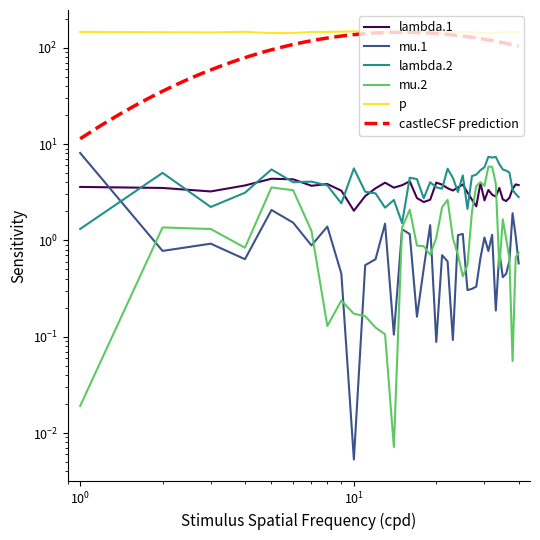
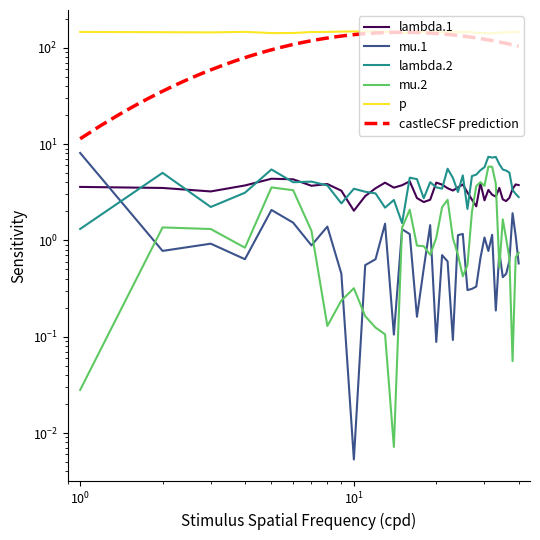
  {
    "lambda.1": {
      "10^0": 3.6,
      "10^1": 2.0
    },
    "mu.1": {
      "10^0": 8,
      "10^1": 0.005
    },
    "lambda.2": {
      "10^0": 1.3,
-     "10^1": 6
+     "10^1": 3.4
    },
    "mu.2": {
-     "10^0": 0.019,
-     "10^1": 0.17
+     "10^0": 0.028,
+     "10^1": 0.32
    },
    "p": {
      "10^0": 150,
      "10^1": 150
    },
    "castleCSF prediction": {
      "10^0": 11
    }
  }
